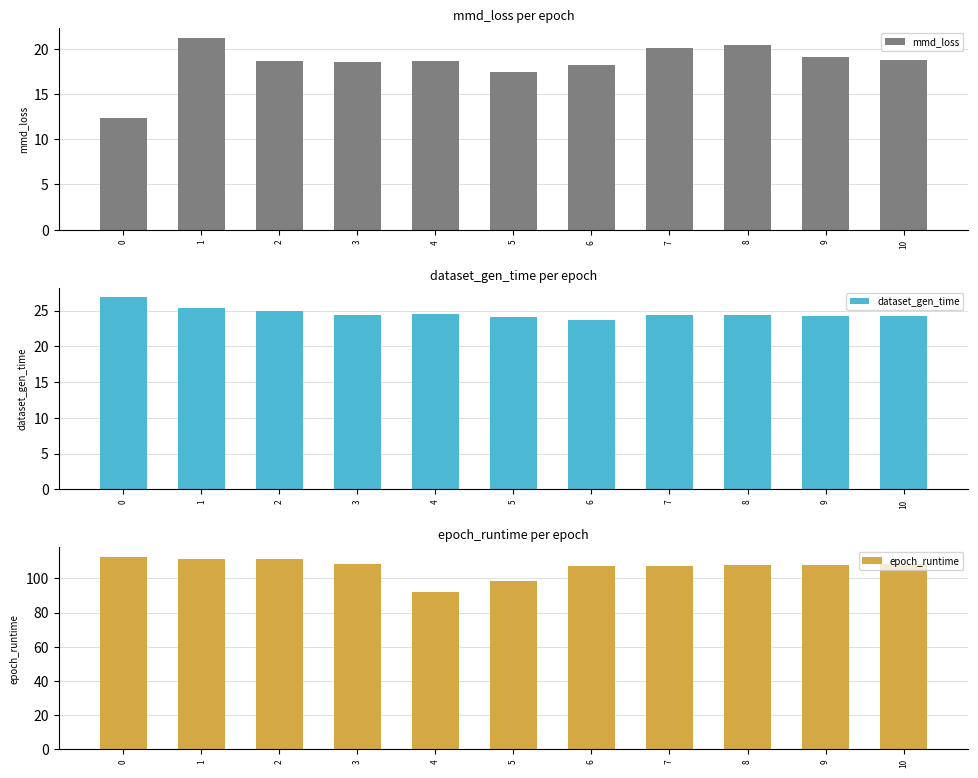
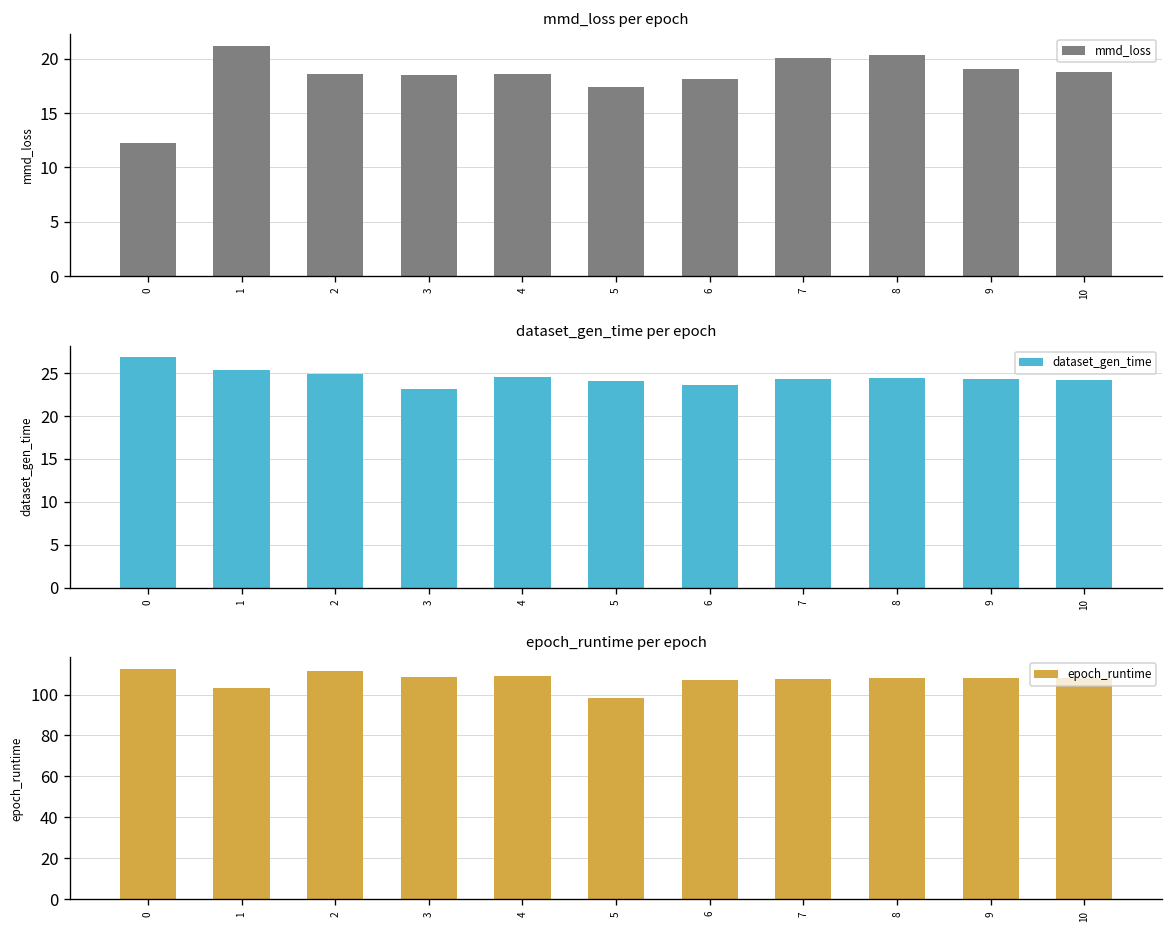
  {
    "mmd_loss per epoch": {
      "0": 12,
      "1": 21,
      "2": 19,
      "3": 19,
      "4": 19,
      "5": 17,
      "6": 18,
      "7": 20,
      "8": 20,
      "9": 19,
      "10": 19
    },
    "dataset_gen_time per epoch": {
      "0": 27,
      "1": 25,
      "2": 25,
-     "3": 24,
+     "3": 23,
      "4": 25,
      "5": 24,
      "6": 24,
      "7": 24,
      "8": 24,
      "9": 24,
      "10": 24
    },
    "epoch_runtime per epoch": {
      "0": 113,
-     "1": 111,
+     "1": 103,
      "2": 111,
      "3": 108,
-     "4": 92,
+     "4": 109,
      "5": 98,
      "6": 107,
      "7": 107,
      "8": 108,
      "9": 108
    }
  }
